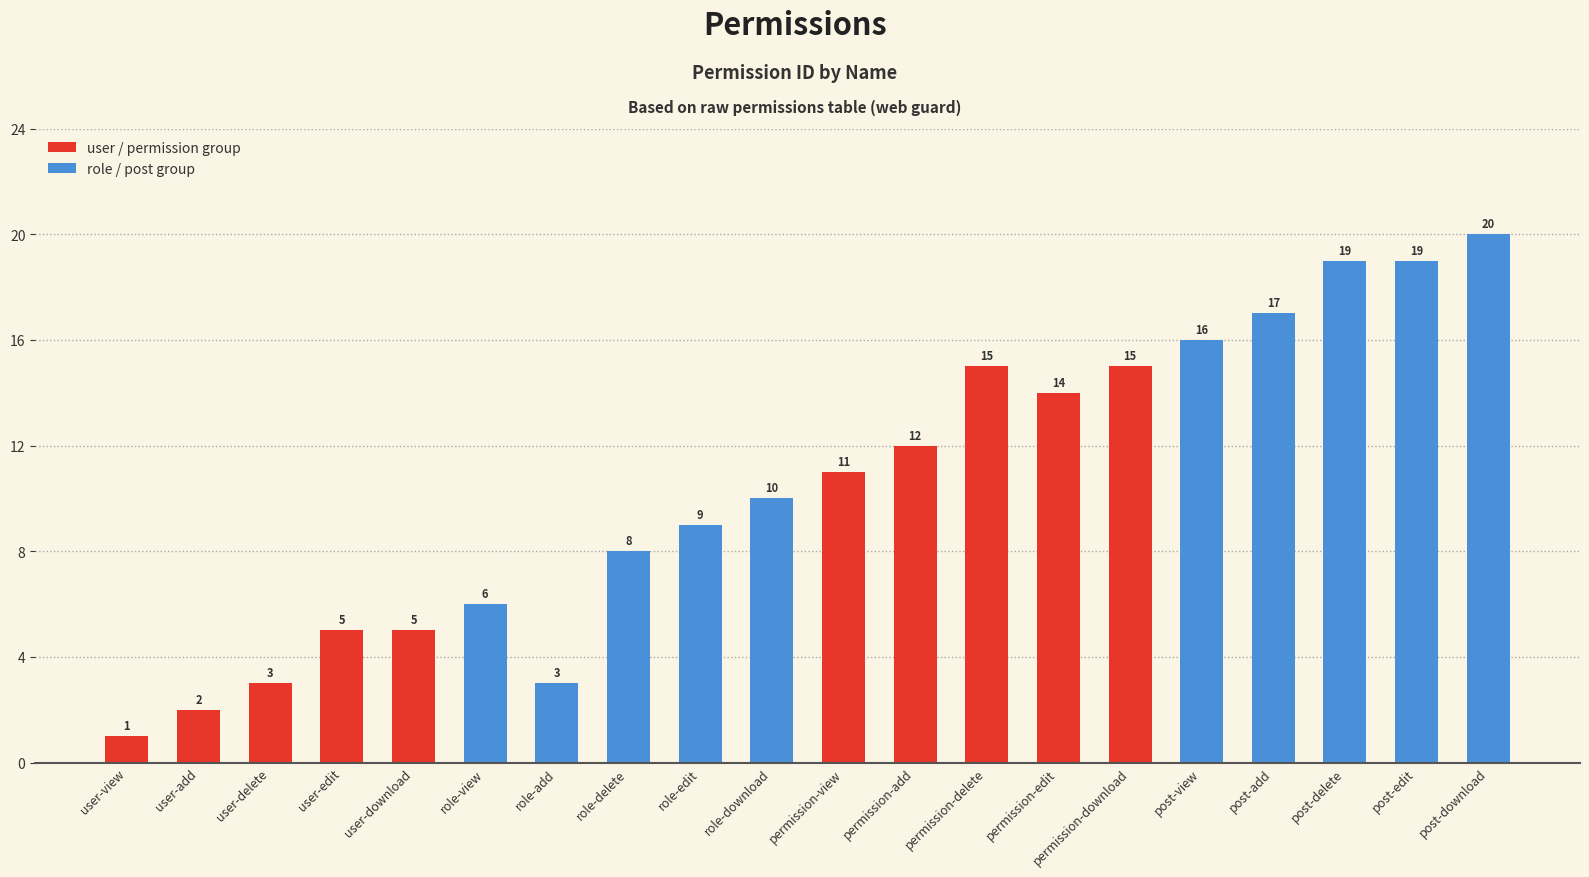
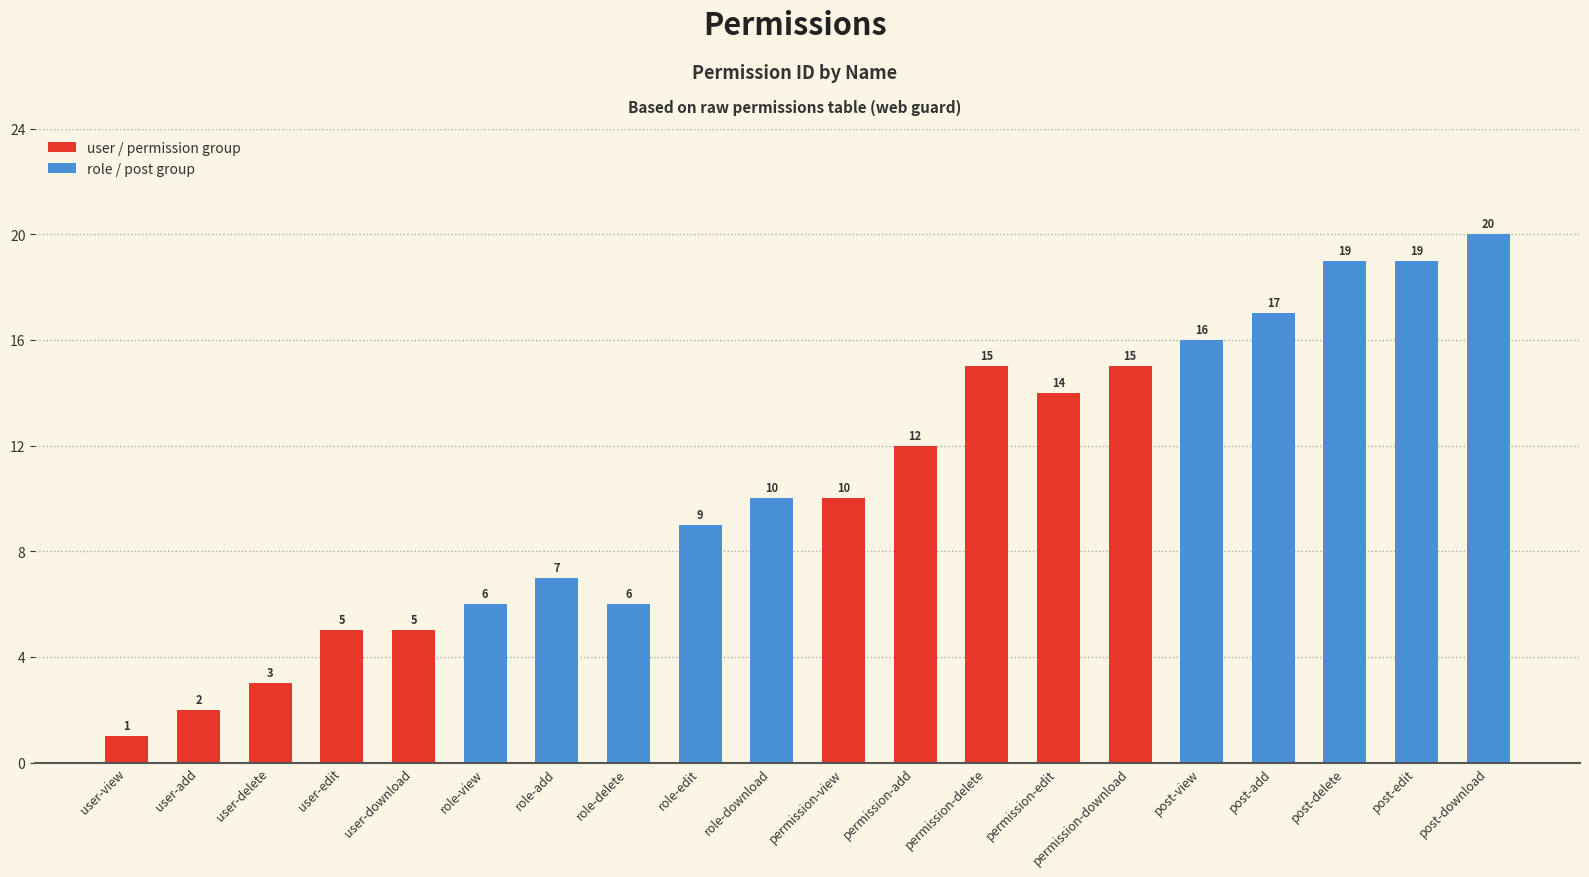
  {
    "user-view": 1,
    "user-add": 2,
    "user-delete": 3,
    "user-edit": 5,
    "user-download": 5,
    "role-view": 6,
-   "role-add": 3,
-   "role-delete": 8,
+   "role-add": 7,
+   "role-delete": 6,
    "role-edit": 9,
    "role-download": 10,
-   "permission-view": 11,
+   "permission-view": 10,
    "permission-add": 12,
    "permission-delete": 15,
    "permission-edit": 14,
    "permission-download": 15,
    "post-view": 16,
    "post-add": 17,
    "post-delete": 19,
    "post-edit": 19,
    "post-download": 20
  }
